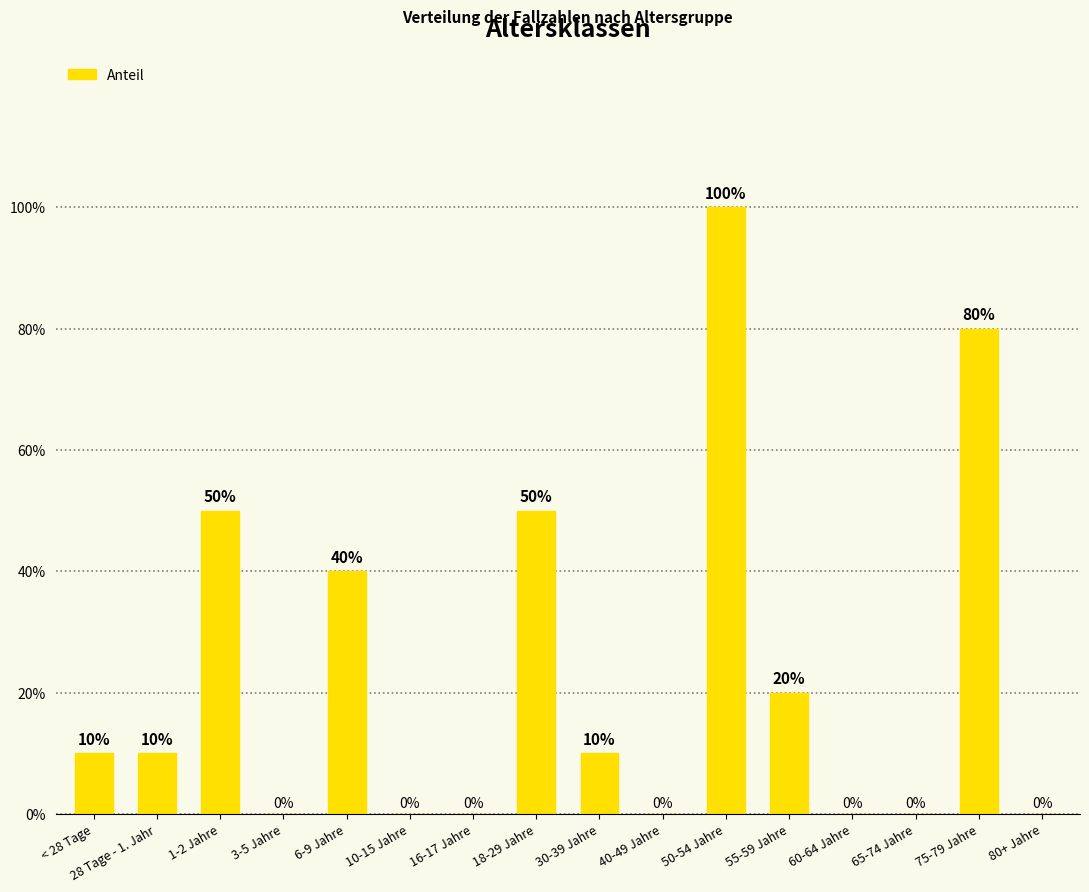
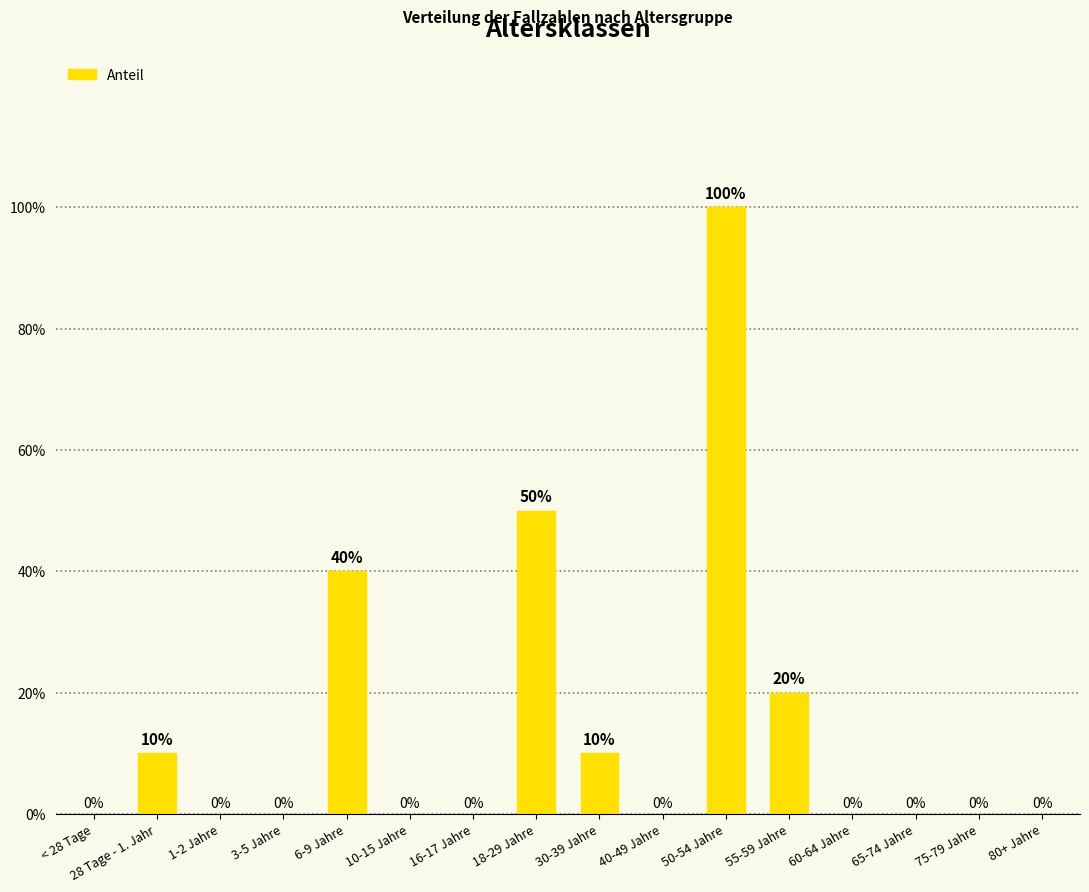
  {
-   "< 28 Tage": "10%",
+   "< 28 Tage": "0%",
    "28 Tage - 1. Jahr": "10%",
-   "1-2 Jahre": "50%",
+   "1-2 Jahre": "0%",
    "3-5 Jahre": "0%",
    "6-9 Jahre": "40%",
    "10-15 Jahre": "0%",
    "16-17 Jahre": "0%",
    "18-29 Jahre": "50%",
    "30-39 Jahre": "10%",
    "40-49 Jahre": "0%",
    "50-54 Jahre": "100%",
    "55-59 Jahre": "20%",
    "60-64 Jahre": "0%",
    "65-74 Jahre": "0%",
-   "75-79 Jahre": "80%",
+   "75-79 Jahre": "0%",
    "80+ Jahre": "0%"
  }
